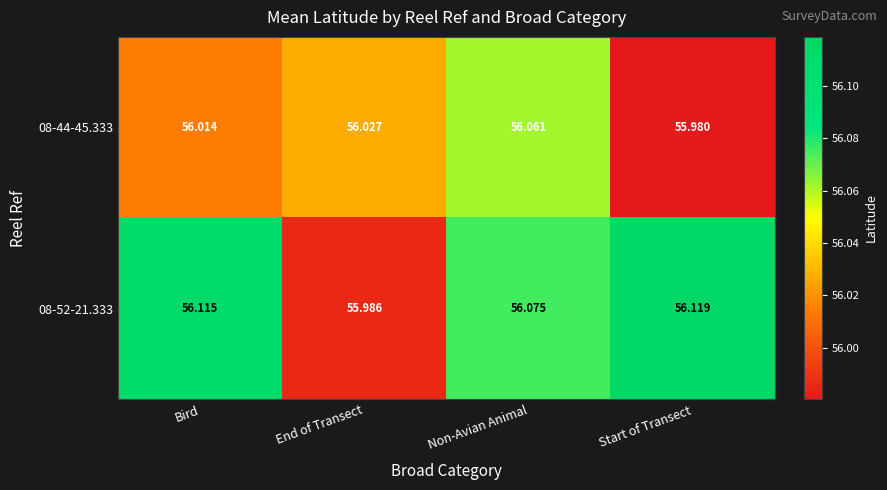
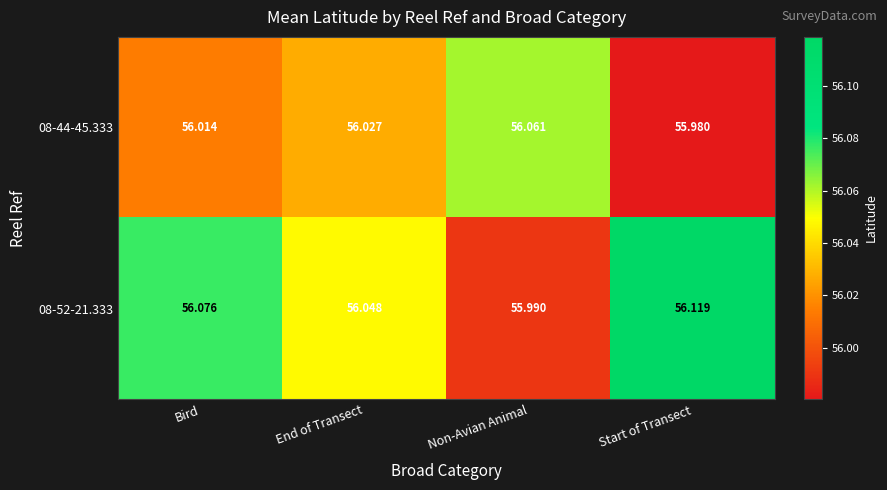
  {
    "08-44-45.333": {
      "Bird": 56.014,
      "End of Transect": 56.027,
      "Non-Avian Animal": 56.061,
      "Start of Transect": 55.980
    },
    "08-52-21.333": {
-     "Bird": 56.115,
-     "End of Transect": 55.986,
-     "Non-Avian Animal": 56.075,
+     "Bird": 56.076,
+     "End of Transect": 56.048,
+     "Non-Avian Animal": 55.990,
      "Start of Transect": 56.119
    }
  }
